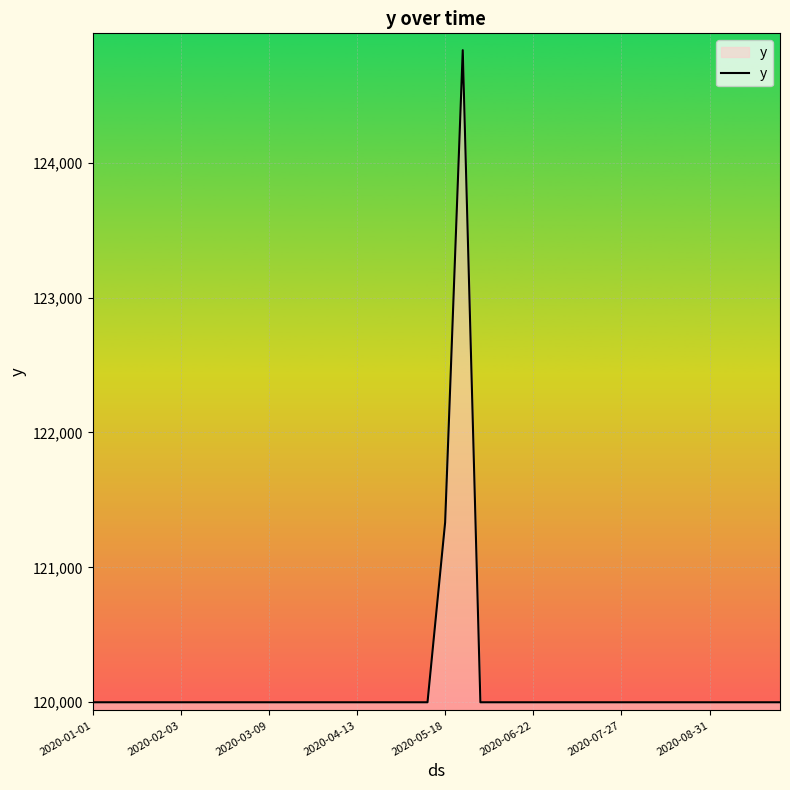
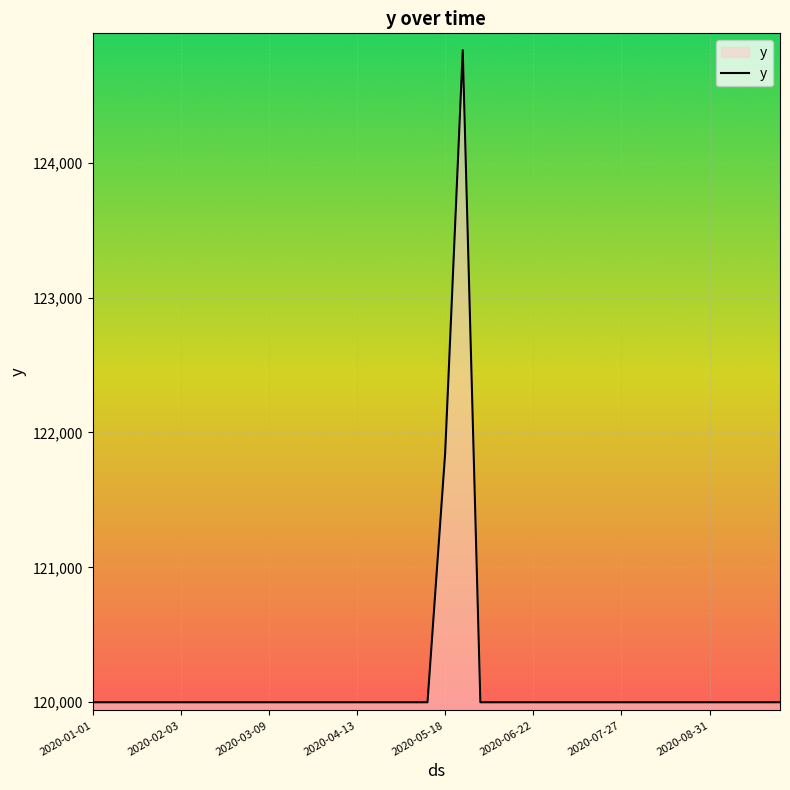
  {
    "2020-01-01": "120,000",
    "2020-02-03": "120,000",
    "2020-03-09": "120,000",
    "2020-04-13": "120,000",
-   "2020-05-18": "121,330",
+   "2020-05-18": "121,840",
    "2020-06-22": "120,000",
    "2020-07-27": "120,000",
    "2020-08-31": "120,000"
  }
